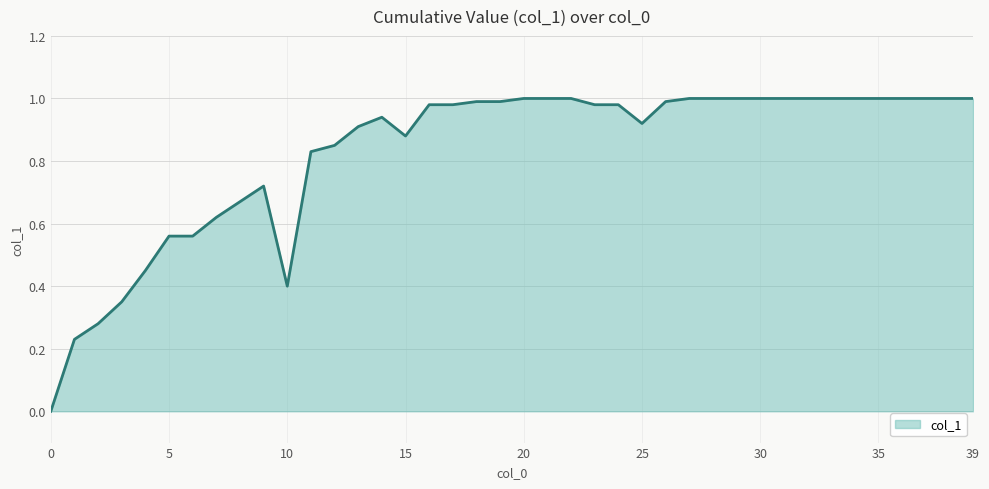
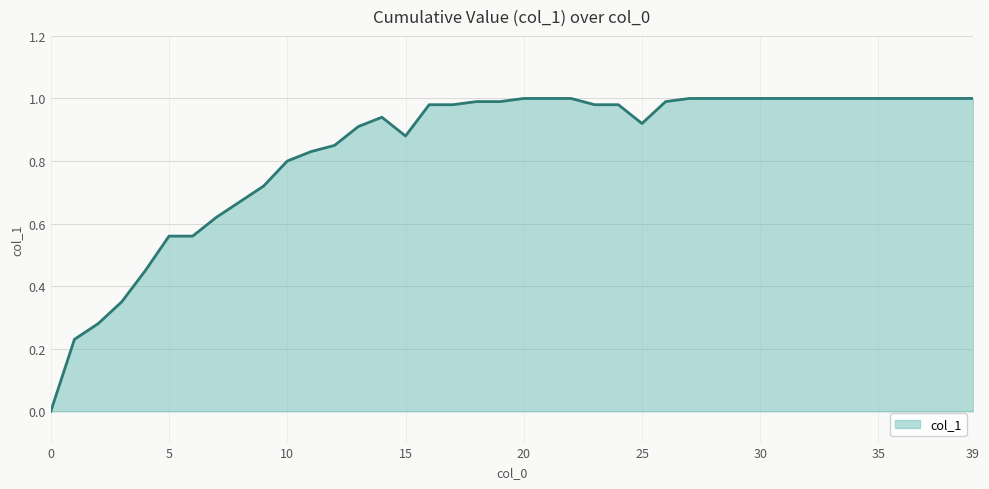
  {
    "0": 0.0,
    "5": 0.56,
-   "10": 0.4,
+   "10": 0.8,
    "15": 0.88,
    "20": 1.0,
    "25": 0.92,
    "30": 1.0,
    "35": 1.0,
    "39": 1.0
  }
